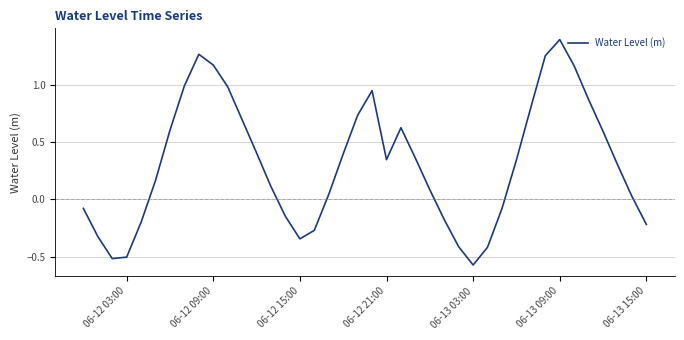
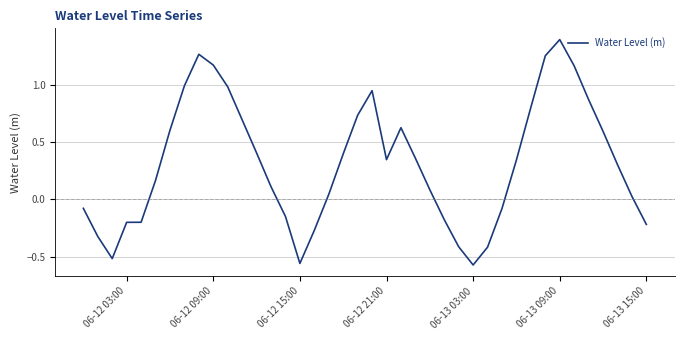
  {
-   "06-12 03:00": -0.50,
+   "06-12 03:00": -0.20,
    "06-12 09:00": 1.17,
-   "06-12 15:00": -0.35,
+   "06-12 15:00": -0.56,
    "06-12 21:00": 0.35,
    "06-13 03:00": -0.57,
    "06-13 09:00": 1.39,
    "06-13 15:00": -0.22
  }
